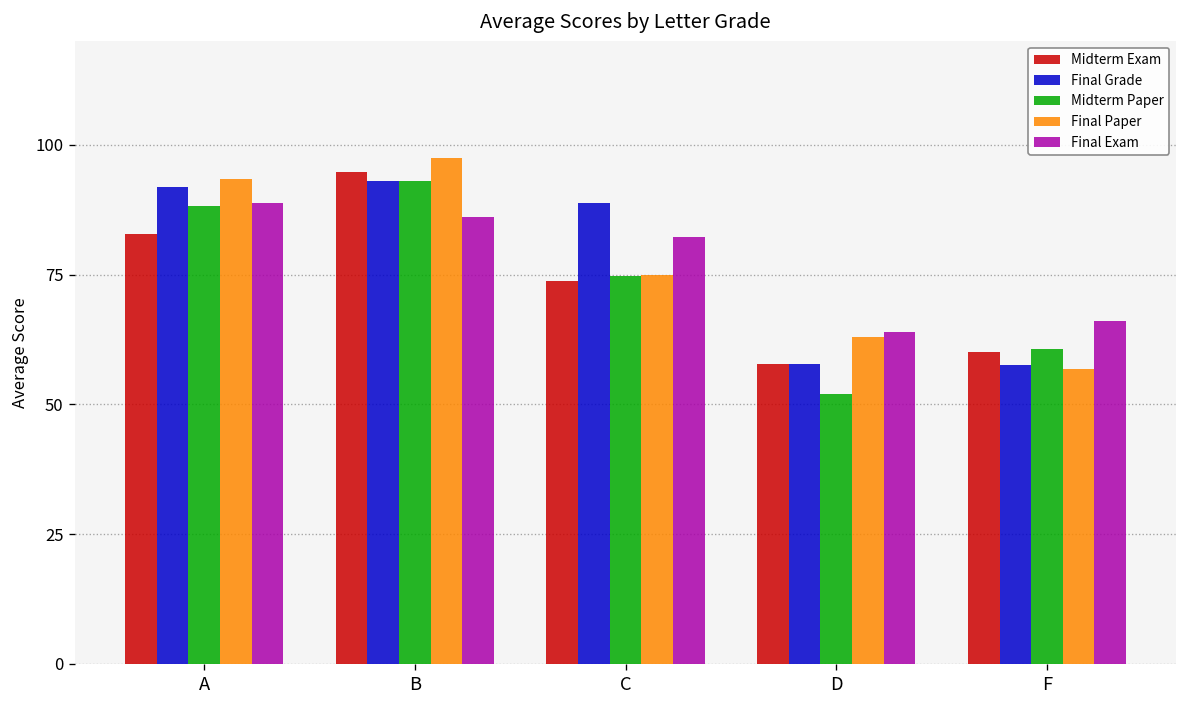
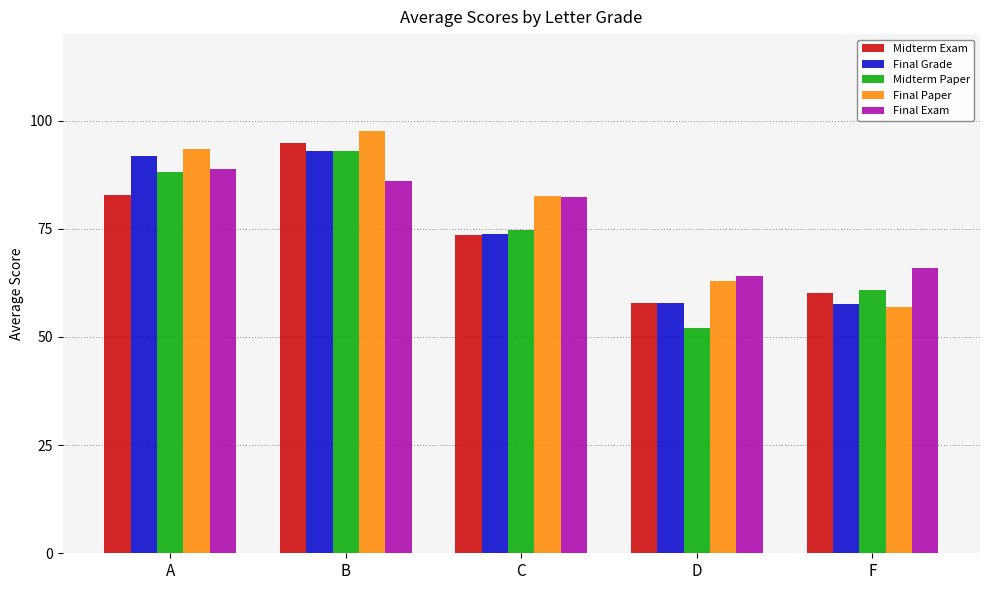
  {
    "Midterm Exam": {
      "A": 83,
      "B": 95,
      "C": 74,
      "D": 58,
      "F": 60
    },
    "Final Grade": {
      "A": 92,
      "B": 93,
-     "C": 89,
+     "C": 74,
      "D": 58,
      "F": 58
    },
    "Midterm Paper": {
      "A": 88,
      "B": 93,
      "C": 75,
      "D": 52,
      "F": 61
    },
    "Final Paper": {
      "A": 94,
      "B": 98,
-     "C": 75,
+     "C": 82,
      "D": 63,
      "F": 57
    },
    "Final Exam": {
      "A": 89,
      "B": 86,
      "C": 82,
      "D": 64,
      "F": 66
    }
  }
